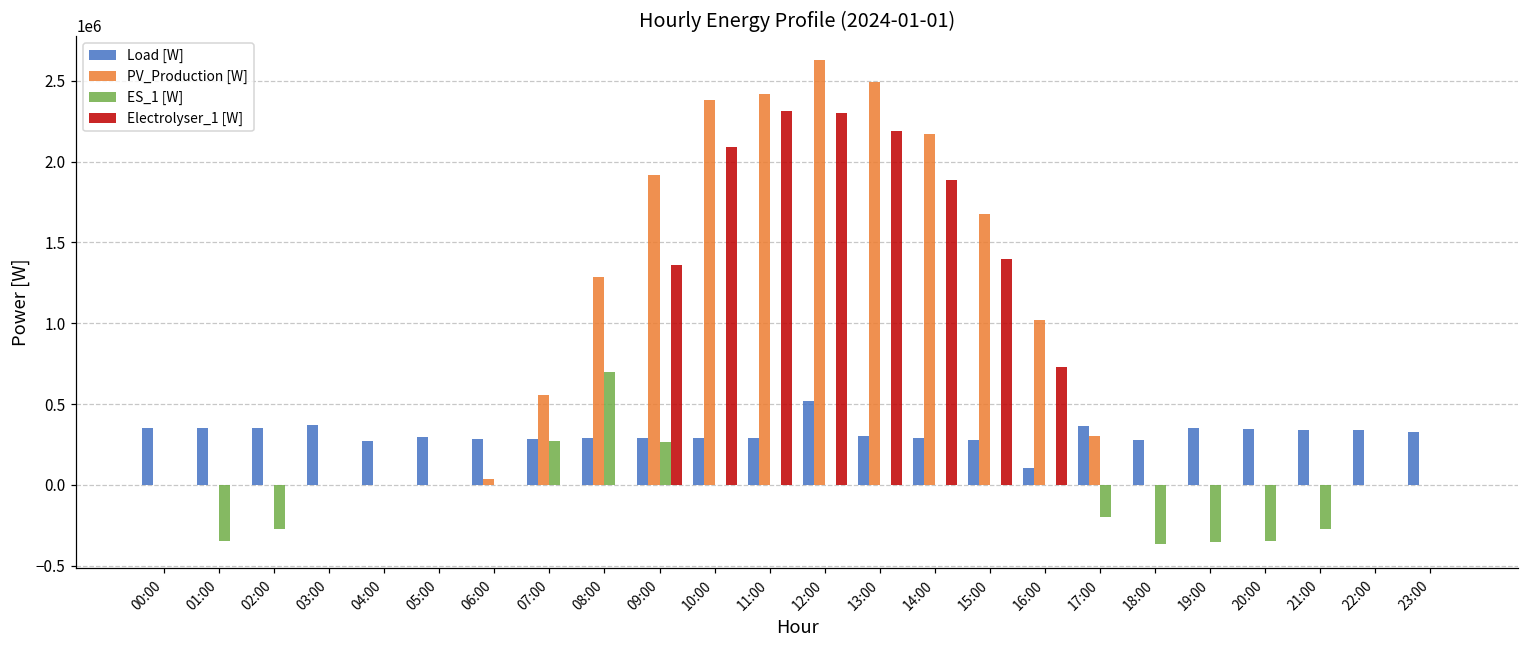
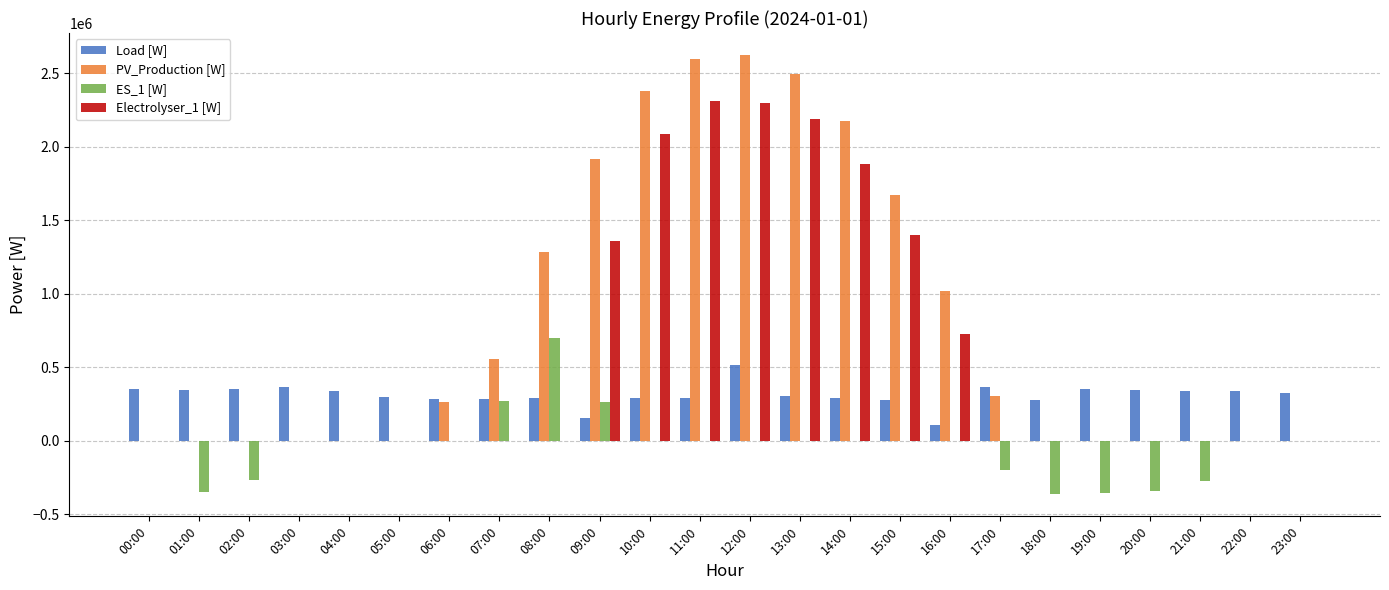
  {
    "Load [W]": {
      "00:00": 350000,
      "01:00": 350000,
      "02:00": 350000,
      "03:00": 370000,
-     "04:00": 270000,
+     "04:00": 340000,
      "05:00": 300000,
      "06:00": 280000,
      "07:00": 290000,
      "08:00": 290000,
-     "09:00": 290000,
+     "09:00": 150000,
      "10:00": 290000,
      "11:00": 290000,
      "12:00": 520000,
      "13:00": 300000,
      "14:00": 290000,
      "15:00": 280000,
      "16:00": 110000,
      "17:00": 360000,
      "18:00": 280000,
      "19:00": 350000,
      "20:00": 340000,
      "21:00": 340000,
      "22:00": 340000,
      "23:00": 330000
    },
    "PV_Production [W]": {
      "00:00": 0,
      "01:00": 0,
      "02:00": 0,
      "03:00": 0,
      "04:00": 0,
      "05:00": 0,
-     "06:00": 30000,
+     "06:00": 270000,
      "07:00": 560000,
      "08:00": 1290000,
      "09:00": 1920000,
      "10:00": 2380000,
-     "11:00": 2420000,
+     "11:00": 2600000,
      "12:00": 2630000,
      "13:00": 2500000,
      "14:00": 2170000,
      "15:00": 1680000,
      "16:00": 1020000,
      "17:00": 300000,
      "18:00": 0,
      "19:00": 0,
      "20:00": 0,
      "21:00": 0,
      "22:00": 0,
      "23:00": 0
    },
    "ES_1 [W]": {
      "00:00": 0,
      "01:00": -350000,
      "02:00": -270000,
      "03:00": 0,
      "04:00": 0,
      "05:00": 0,
      "06:00": 0,
      "07:00": 270000,
      "08:00": 700000,
      "09:00": 270000,
      "10:00": 0,
      "11:00": 0,
      "12:00": 0,
      "13:00": 0,
      "14:00": 0,
      "15:00": 0,
      "16:00": 0,
      "17:00": -200000,
      "18:00": -360000,
      "19:00": -350000,
      "20:00": -340000,
      "21:00": -270000,
      "22:00": 0,
      "23:00": 0
    },
    "Electrolyser_1 [W]": {
      "00:00": 0,
      "01:00": 0,
      "02:00": 0,
      "03:00": 0,
      "04:00": 0,
      "05:00": 0,
      "06:00": 0,
      "07:00": 0,
      "08:00": 0,
      "09:00": 1360000,
      "10:00": 2090000,
      "11:00": 2310000,
      "12:00": 2300000,
      "13:00": 2190000,
      "14:00": 1890000,
      "15:00": 1400000,
      "16:00": 730000,
      "17:00": 0,
      "18:00": 0,
      "19:00": 0,
      "20:00": 0,
      "21:00": 0,
      "22:00": 0,
      "23:00": 0
    }
  }
